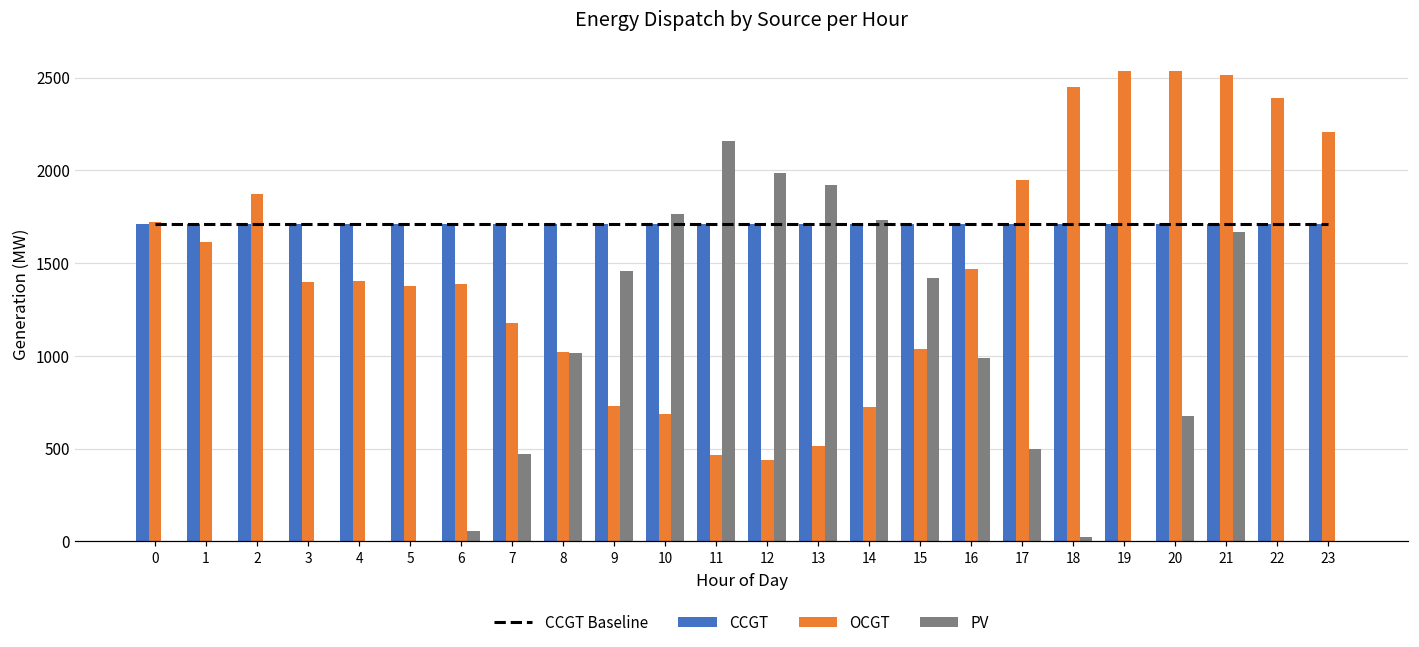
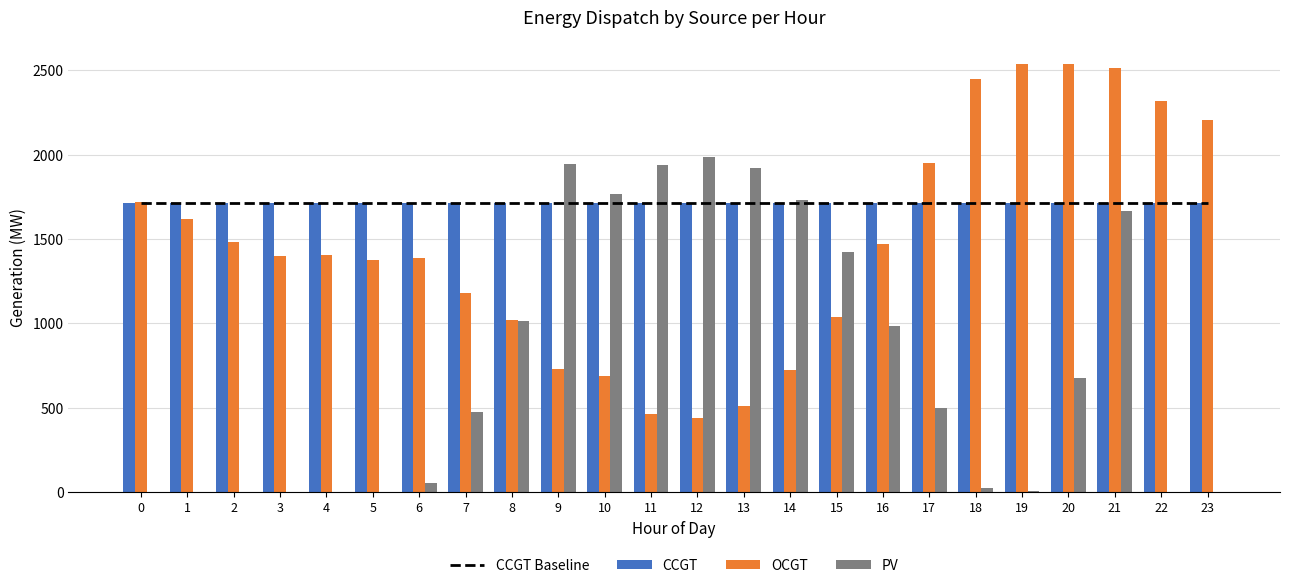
  {
    "CCGT": {
      "0": 1710,
      "1": 1710,
      "2": 1710,
      "3": 1710,
      "4": 1710,
      "5": 1710,
      "6": 1710,
      "7": 1710,
      "8": 1710,
      "9": 1710,
      "10": 1710,
      "11": 1710,
      "12": 1710,
      "13": 1710,
      "14": 1710,
      "15": 1710,
      "16": 1710,
      "17": 1710,
      "18": 1710,
      "19": 1710,
      "20": 1710,
      "21": 1710,
      "22": 1710,
      "23": 1710
    },
    "CCGT Baseline": {
      "0": 1710,
      "1": 1710,
      "2": 1710,
      "3": 1710,
      "4": 1710,
      "5": 1710,
      "6": 1710,
      "7": 1710,
      "8": 1710,
      "9": 1710,
      "10": 1710,
      "11": 1710,
      "12": 1710,
      "13": 1710,
      "14": 1710,
      "15": 1710,
      "16": 1710,
      "17": 1710,
      "18": 1710,
      "19": 1710,
      "20": 1710,
      "21": 1710,
      "22": 1710,
      "23": 1710
    },
    "OCGT": {
      "0": 1720,
      "1": 1620,
-     "2": 1870,
+     "2": 1480,
      "3": 1400,
      "4": 1400,
      "5": 1380,
      "6": 1390,
      "7": 1180,
      "8": 1020,
      "9": 730,
      "10": 690,
      "11": 460,
      "12": 440,
      "13": 510,
      "14": 720,
      "15": 1040,
      "16": 1470,
      "17": 1950,
      "18": 2450,
      "19": 2540,
      "20": 2540,
      "21": 2510,
-     "22": 2390,
+     "22": 2320,
      "23": 2210
    },
    "PV": {
      "0": 0,
      "1": 0,
      "2": 0,
      "3": 0,
      "4": 0,
      "6": 60,
      "7": 470,
      "8": 1020,
-     "9": 1460,
+     "9": 1940,
      "10": 1770,
-     "11": 2160,
+     "11": 1940,
      "12": 1990,
      "13": 1920,
      "14": 1730,
      "15": 1420,
      "16": 990,
      "17": 500,
      "18": 20,
      "20": 680,
      "21": 1670,
      "22": 0,
      "23": 0
    }
  }
